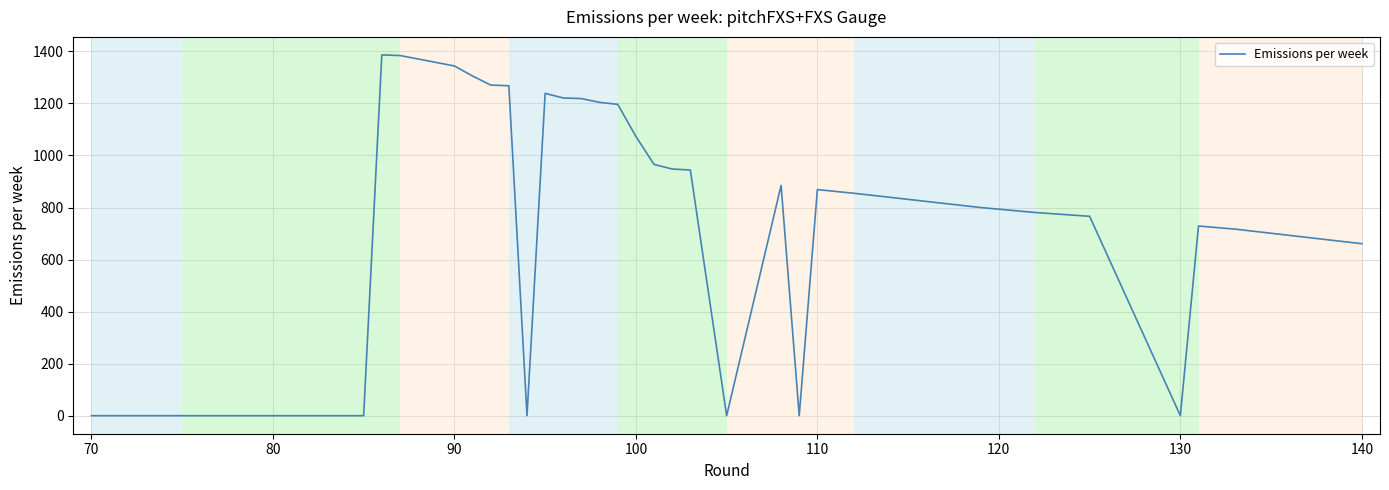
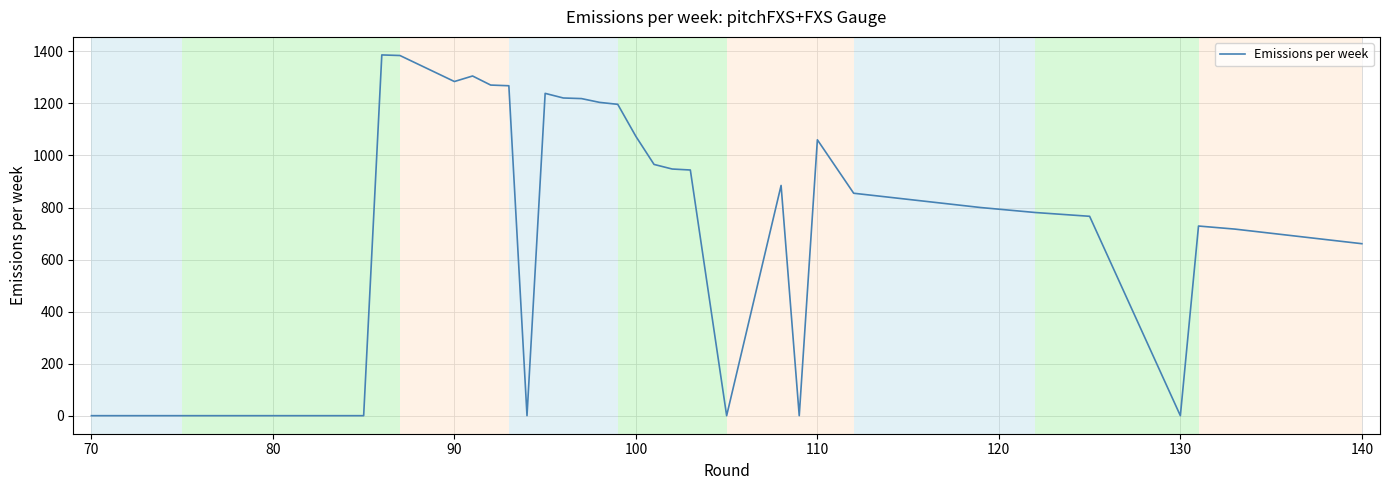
  {
    "70": 0,
-   "90": 1340,
+   "90": 1280,
    "100": 1070,
-   "110": 870,
+   "110": 1060,
    "130": 0,
    "140": 660
  }
